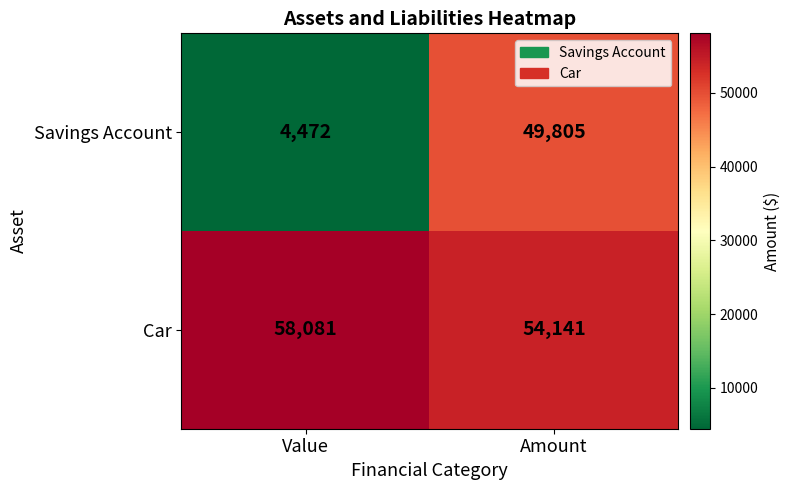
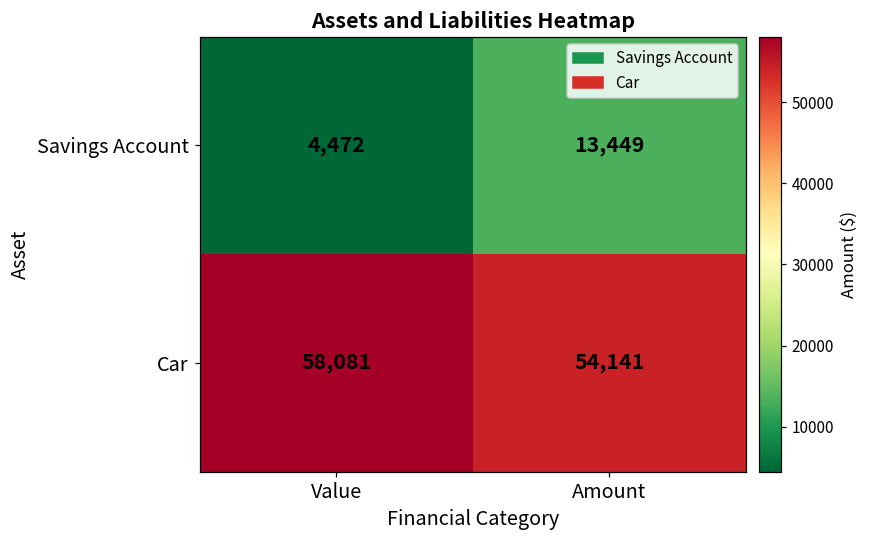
  {
    "Savings Account": {
      "Value": "4,472",
-     "Amount": "49,805"
+     "Amount": "13,449"
    },
    "Car": {
      "Value": "58,081",
      "Amount": "54,141"
    }
  }
